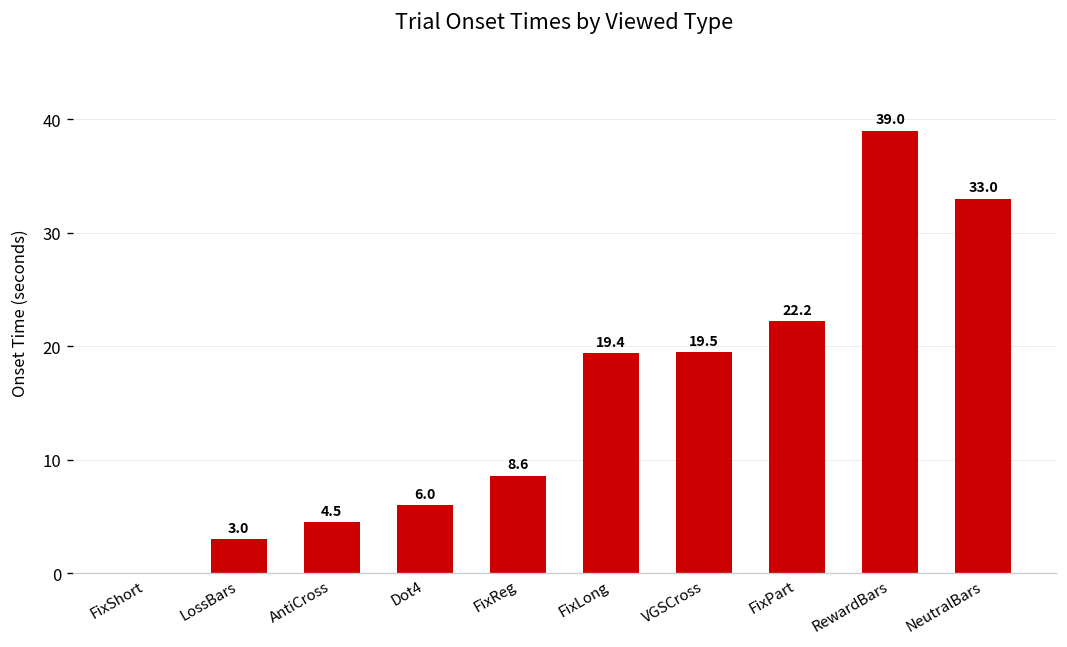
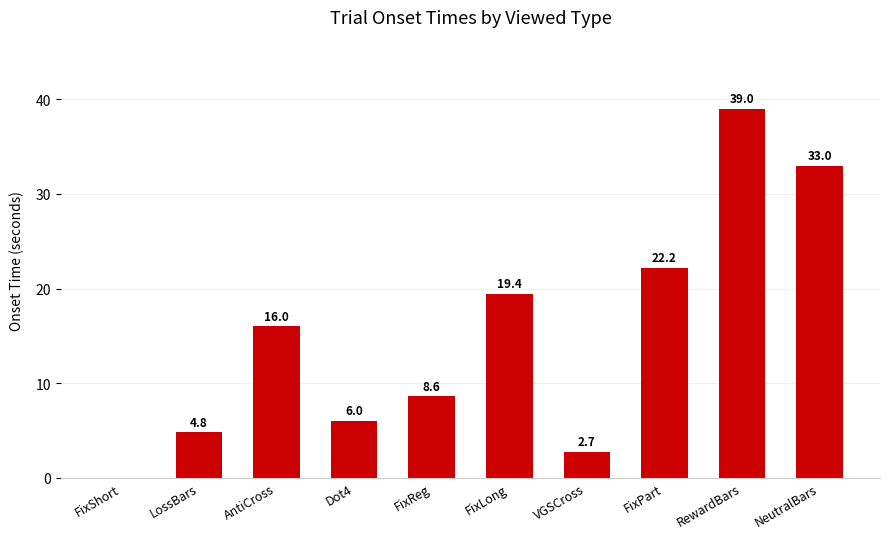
  {
-   "LossBars": 3.0,
-   "AntiCross": 4.5,
+   "LossBars": 4.8,
+   "AntiCross": 16.0,
    "Dot4": 6.0,
    "FixReg": 8.6,
    "FixLong": 19.4,
-   "VGSCross": 19.5,
+   "VGSCross": 2.7,
    "FixPart": 22.2,
    "RewardBars": 39.0,
    "NeutralBars": 33.0
  }
